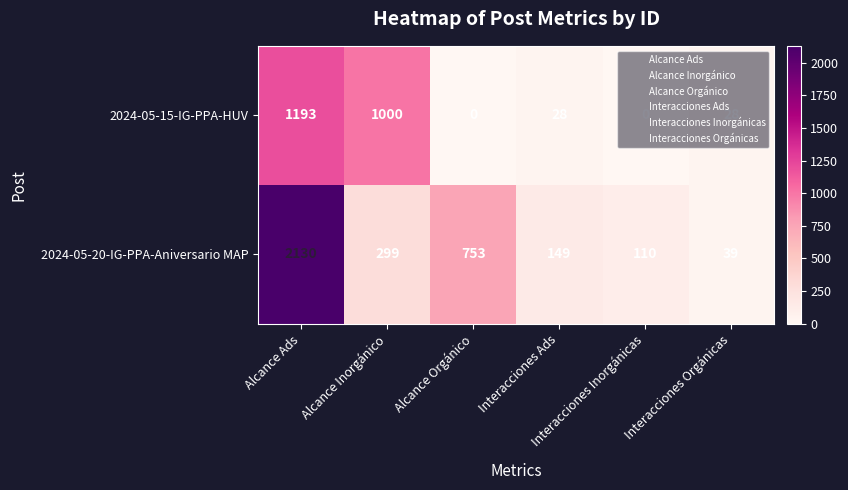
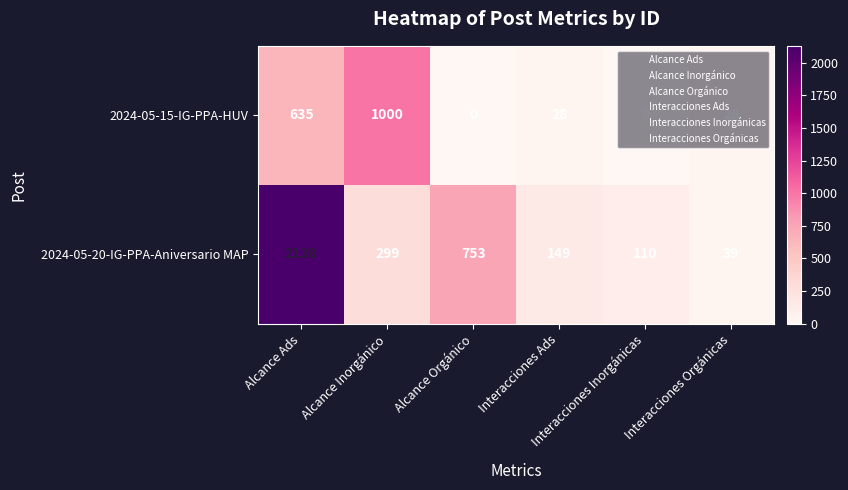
  {
    "2024-05-15-IG-PPA-HUV": {
-     "Alcance Ads": 1193,
+     "Alcance Ads": 635,
      "Alcance Inorgánico": 1000
    },
    "2024-05-20-IG-PPA-Aniversario MAP": {
      "Alcance Ads": 2130,
      "Alcance Orgánico": 753
    }
  }
